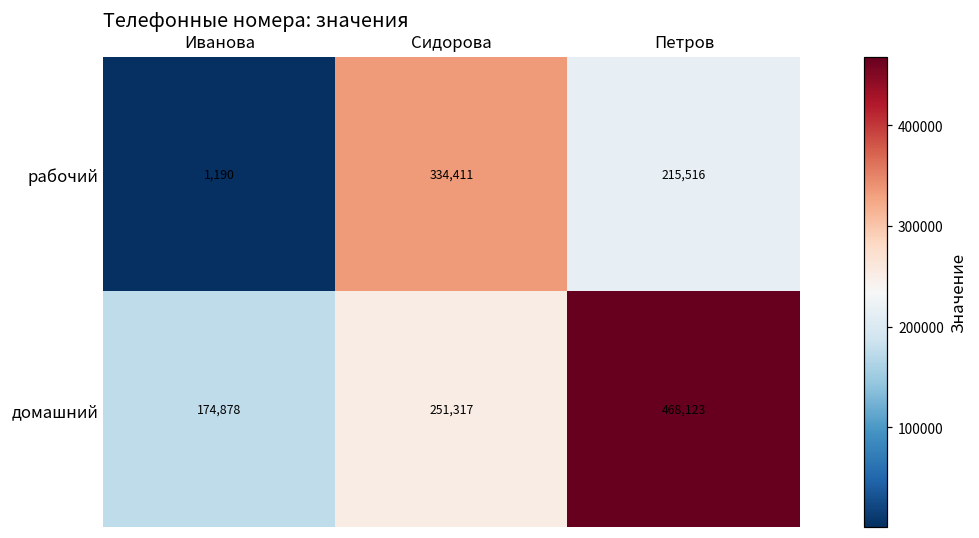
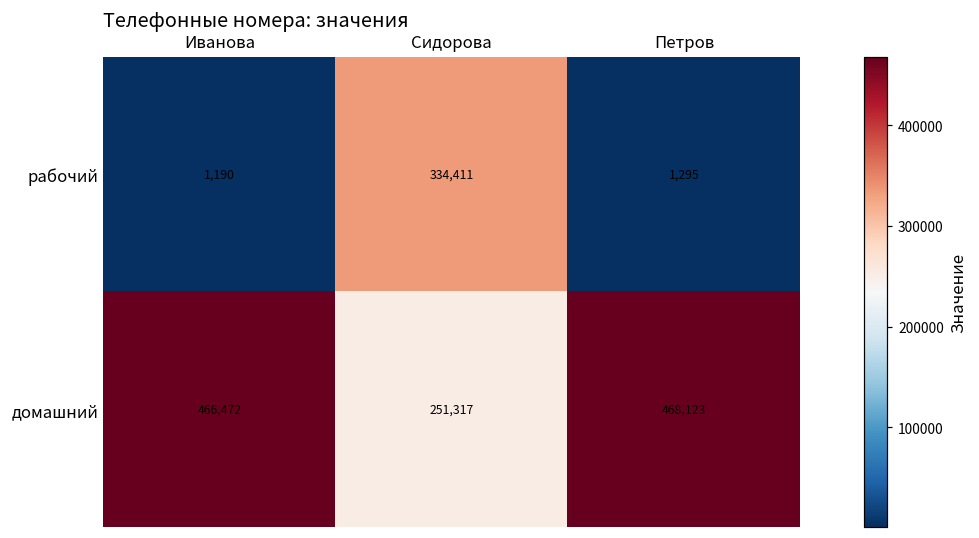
  {
    "рабочий": {
      "Иванова": "1,190",
      "Сидорова": "334,411",
-     "Петров": "215,516"
+     "Петров": "1,295"
    },
    "домашний": {
-     "Иванова": "174,878",
+     "Иванова": "466,472",
      "Сидорова": "251,317",
      "Петров": "468,123"
    }
  }
